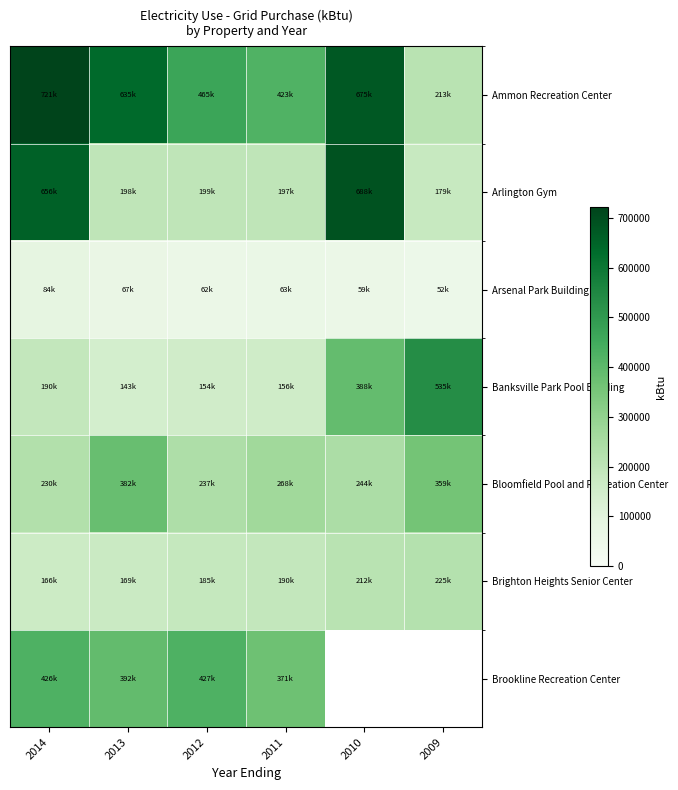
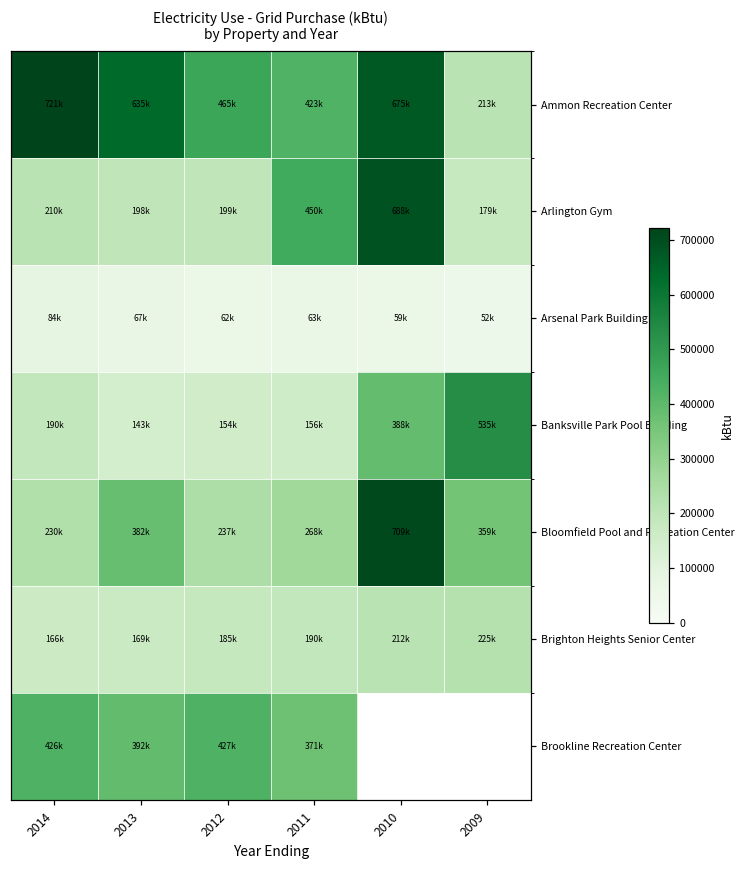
  {
    "Ammon Recreation Center": {
      "2014": "721k",
      "2013": "635k",
      "2012": "465k",
      "2011": "423k",
      "2010": "675k",
      "2009": "213k"
    },
    "Arlington Gym": {
-     "2014": "656k",
+     "2014": "210k",
      "2013": "198k",
      "2012": "199k",
-     "2011": "197k",
+     "2011": "450k",
      "2010": "688k",
      "2009": "179k"
    },
    "Arsenal Park Building": {
      "2014": "84k",
      "2013": "67k",
      "2012": "62k",
      "2011": "63k",
      "2010": "59k",
      "2009": "52k"
    },
    "Banksville Park Pool Building": {
      "2014": "190k",
      "2013": "143k",
      "2012": "154k",
      "2011": "156k",
      "2010": "388k",
      "2009": "535k"
    },
    "Bloomfield Pool and Recreation Center": {
      "2014": "230k",
      "2013": "382k",
      "2012": "237k",
      "2011": "268k",
-     "2010": "244k",
+     "2010": "709k",
      "2009": "359k"
    },
    "Brighton Heights Senior Center": {
      "2014": "166k",
      "2013": "169k",
      "2012": "185k",
      "2011": "190k",
      "2010": "212k",
      "2009": "225k"
    },
    "Brookline Recreation Center": {
      "2014": "426k",
      "2013": "392k",
      "2012": "427k",
      "2011": "371k"
    }
  }
